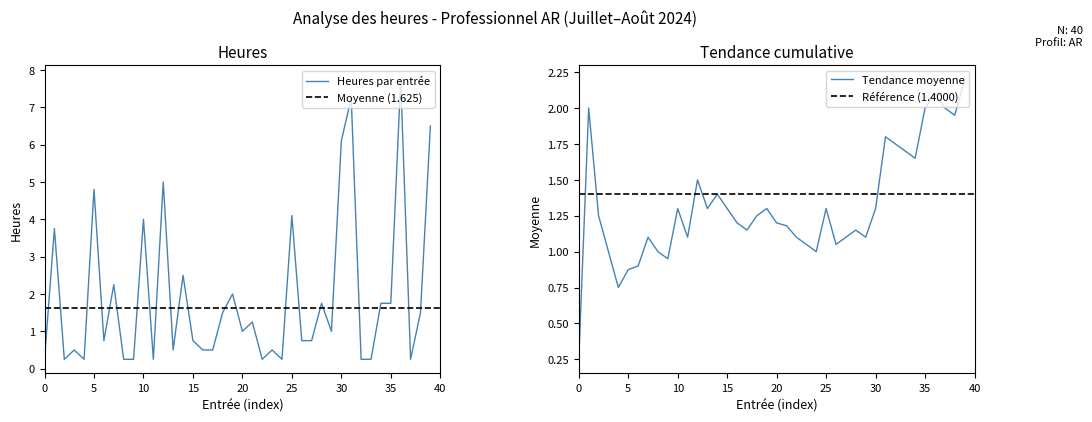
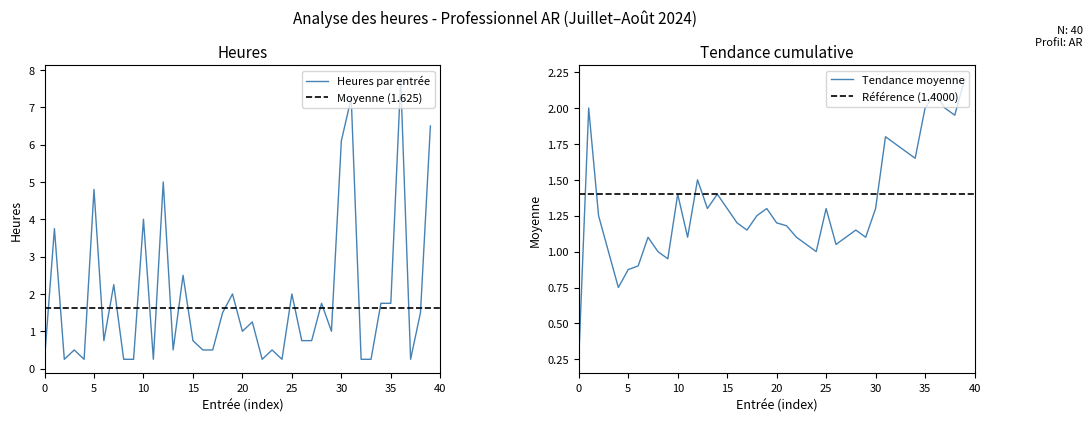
  {
    "Heures": {
      "0": 0.3,
      "5": 4.8,
      "10": 4.0,
      "15": 0.8,
      "20": 1.0,
-     "25": 4.1,
+     "25": 2.0,
      "30": 6.1,
      "35": 1.8
    },
    "Tendance cumulative": {
      "0": 0.25,
      "5": 0.88,
-     "10": 1.3,
+     "10": 1.4,
      "15": 1.3,
      "20": 1.2,
      "25": 1.3,
      "30": 1.3,
      "35": 2.0
    }
  }
